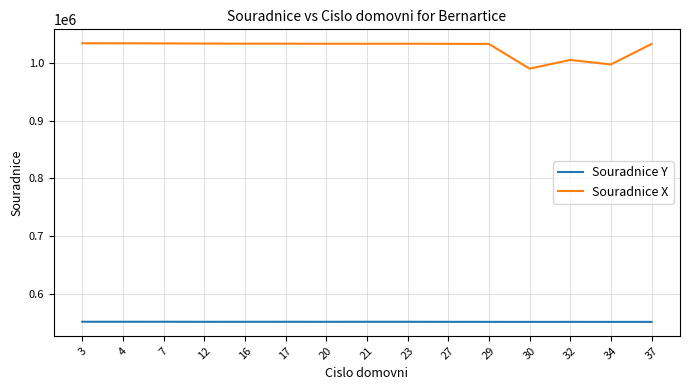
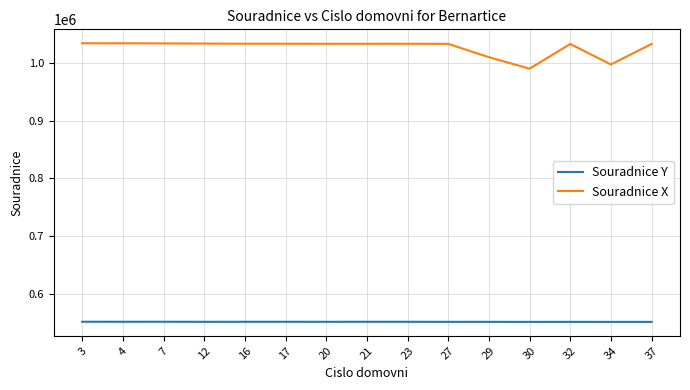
  {
    "Souradnice Y": {
      "3": 550000,
      "4": 550000,
      "7": 550000,
      "12": 550000,
      "16": 550000,
      "17": 550000,
      "20": 550000,
      "21": 550000,
      "23": 550000,
      "27": 550000,
      "29": 550000,
      "30": 550000,
      "32": 550000,
      "34": 550000,
      "37": 550000
    },
    "Souradnice X": {
      "3": 1030000,
      "4": 1030000,
      "7": 1030000,
      "12": 1030000,
      "16": 1030000,
      "17": 1030000,
      "20": 1030000,
      "21": 1030000,
      "23": 1030000,
      "27": 1030000,
-     "29": 1030000,
+     "29": 1010000,
      "30": 990000,
-     "32": 1010000,
+     "32": 1030000,
      "34": 1000000,
      "37": 1030000
    }
  }
